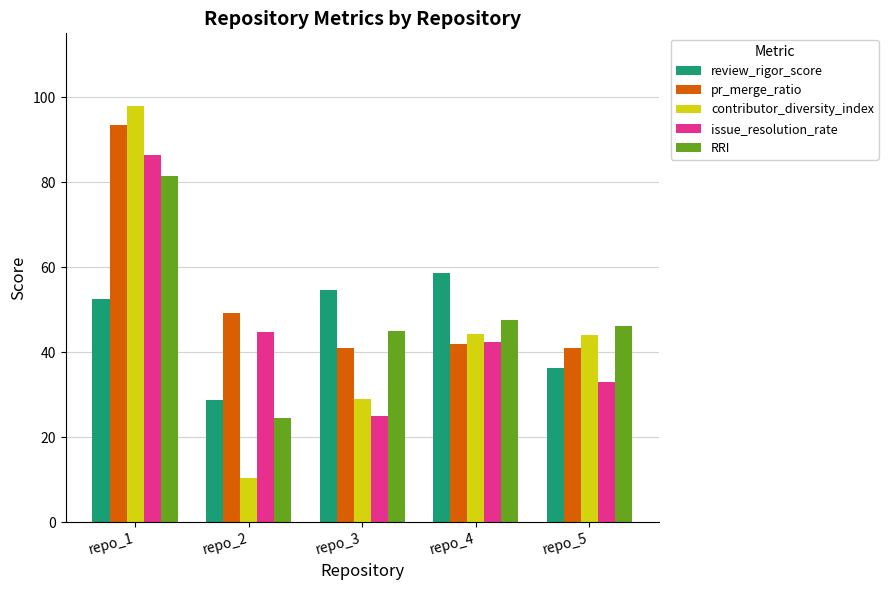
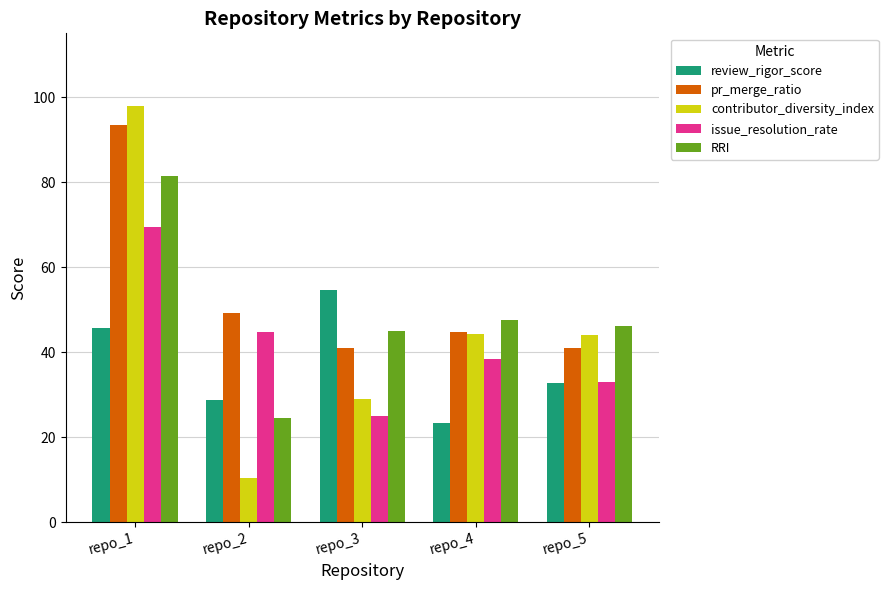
  {
    "review_rigor_score": {
-     "repo_1": 53,
+     "repo_1": 46,
      "repo_2": 29,
      "repo_3": 55,
-     "repo_4": 59,
-     "repo_5": 36
+     "repo_4": 23,
+     "repo_5": 33
    },
    "pr_merge_ratio": {
      "repo_1": 93,
      "repo_2": 49,
      "repo_3": 41,
-     "repo_4": 42,
+     "repo_4": 45,
      "repo_5": 41
    },
    "contributor_diversity_index": {
      "repo_1": 98,
      "repo_2": 11,
      "repo_3": 29,
      "repo_4": 44,
      "repo_5": 44
    },
    "issue_resolution_rate": {
-     "repo_1": 86,
+     "repo_1": 69,
      "repo_2": 45,
      "repo_3": 25,
-     "repo_4": 42,
+     "repo_4": 38,
      "repo_5": 33
    },
    "RRI": {
      "repo_1": 82,
      "repo_2": 25,
      "repo_3": 45,
      "repo_4": 48,
      "repo_5": 46
    }
  }
